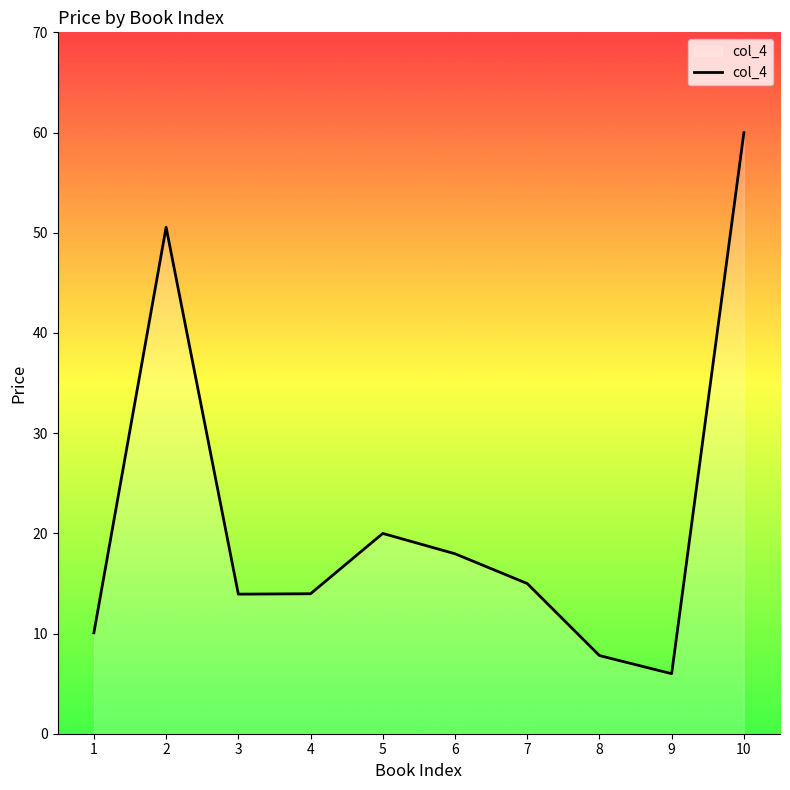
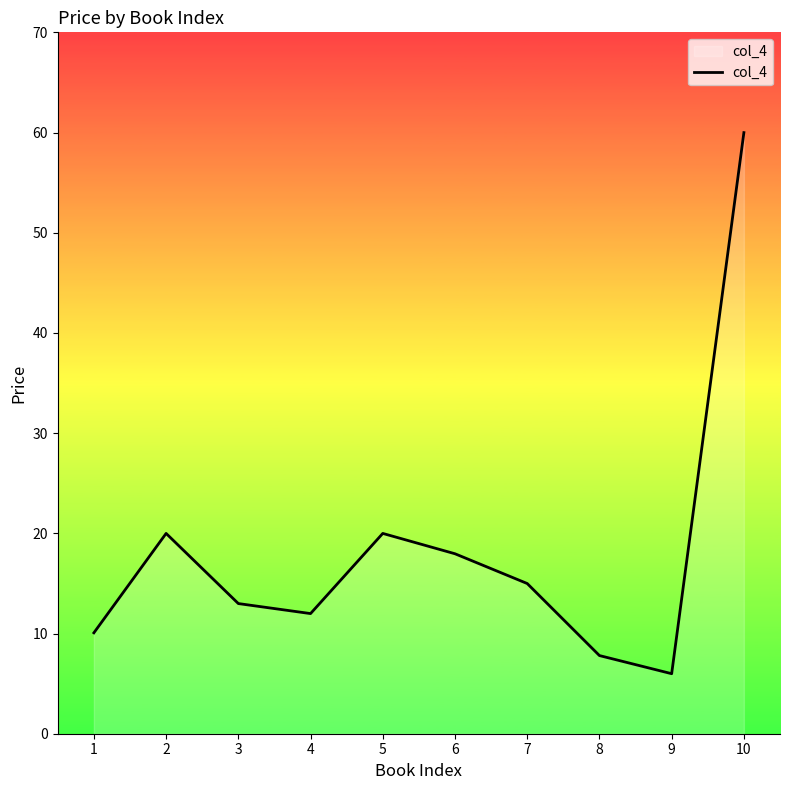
  {
    "1": 10.1,
-   "2": 50.6,
-   "3": 13.9,
-   "4": 14.0,
+   "2": 20.0,
+   "3": 13.0,
+   "4": 12.0,
    "5": 20.0,
    "6": 18.0,
    "7": 15.0,
    "8": 7.8,
    "9": 6.0,
    "10": 60.0
  }
